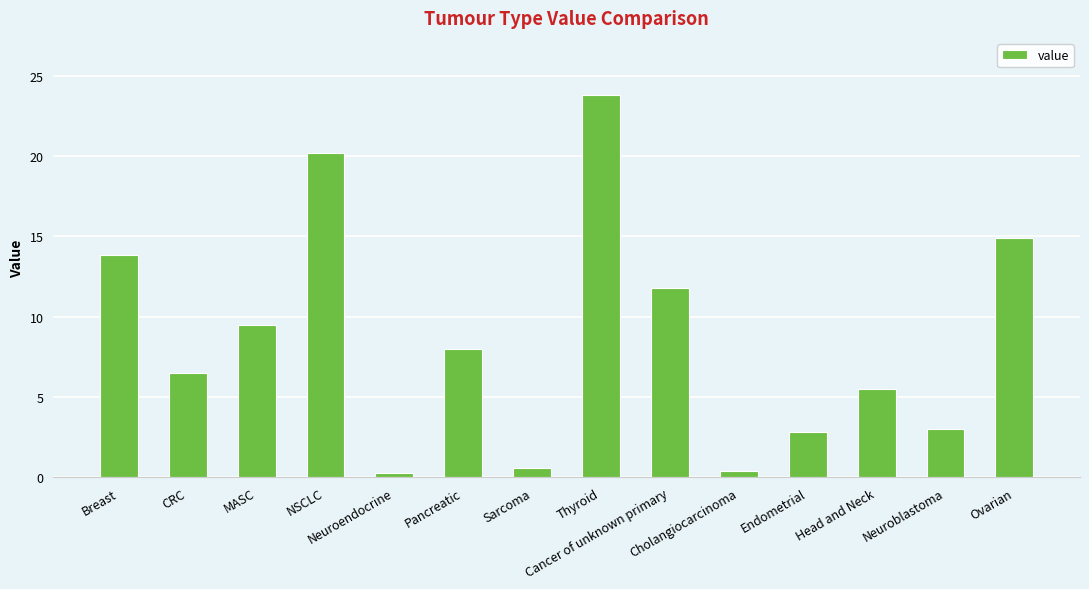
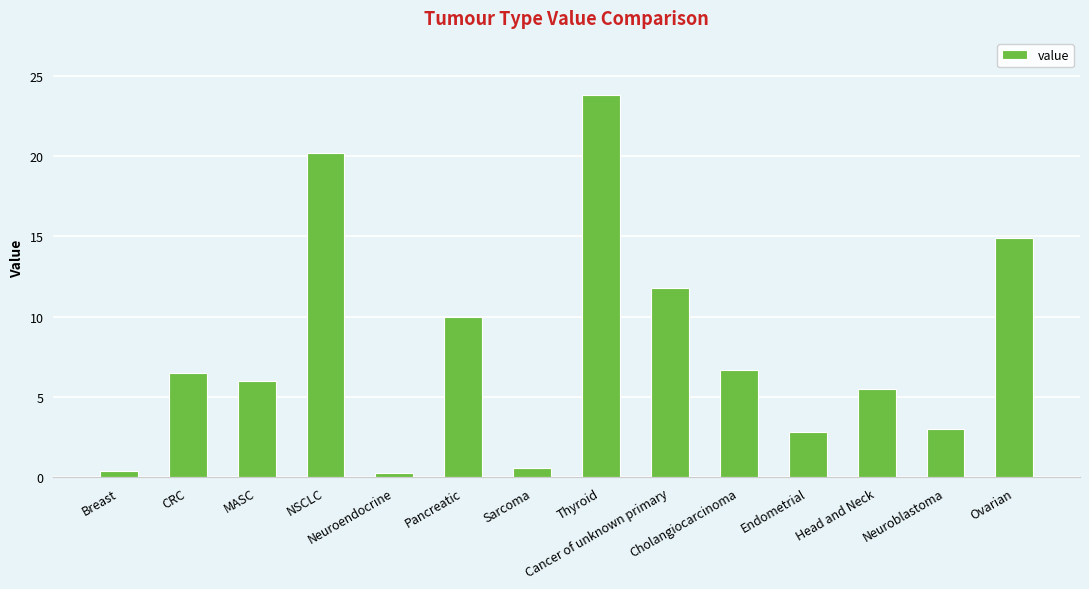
  {
-   "Breast": 13.9,
+   "Breast": 0.4,
    "CRC": 6.5,
-   "MASC": 9.5,
+   "MASC": 6.0,
    "NSCLC": 20.2,
    "Neuroendocrine": 0.3,
-   "Pancreatic": 8,
+   "Pancreatic": 10,
    "Sarcoma": 0.6,
    "Thyroid": 23.8,
    "Cancer of unknown primary": 11.8,
-   "Cholangiocarcinoma": 0.4,
+   "Cholangiocarcinoma": 6.7,
    "Endometrial": 2.8,
    "Head and Neck": 5.5,
    "Neuroblastoma": 3.0,
    "Ovarian": 14.9
  }
